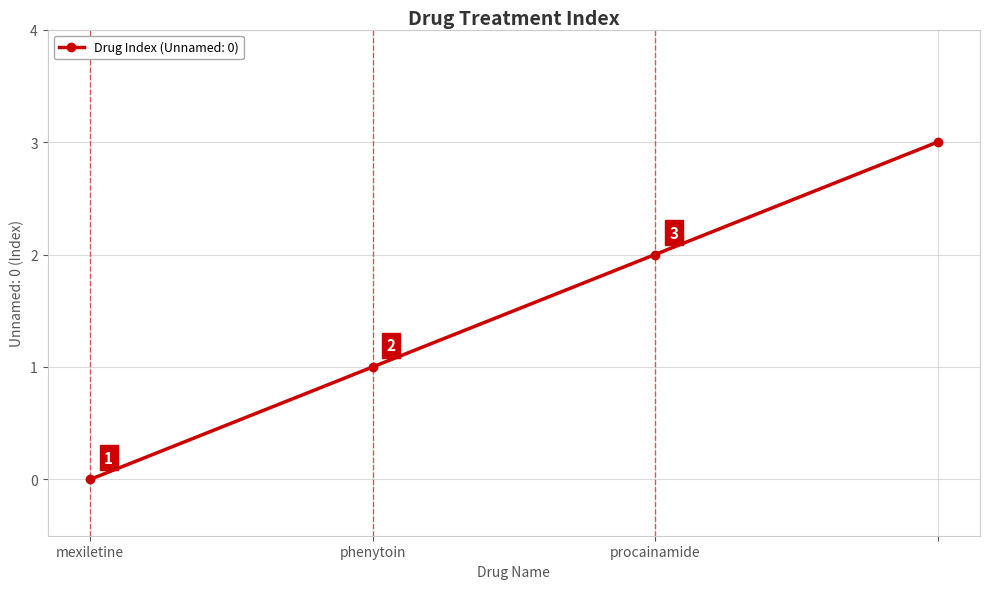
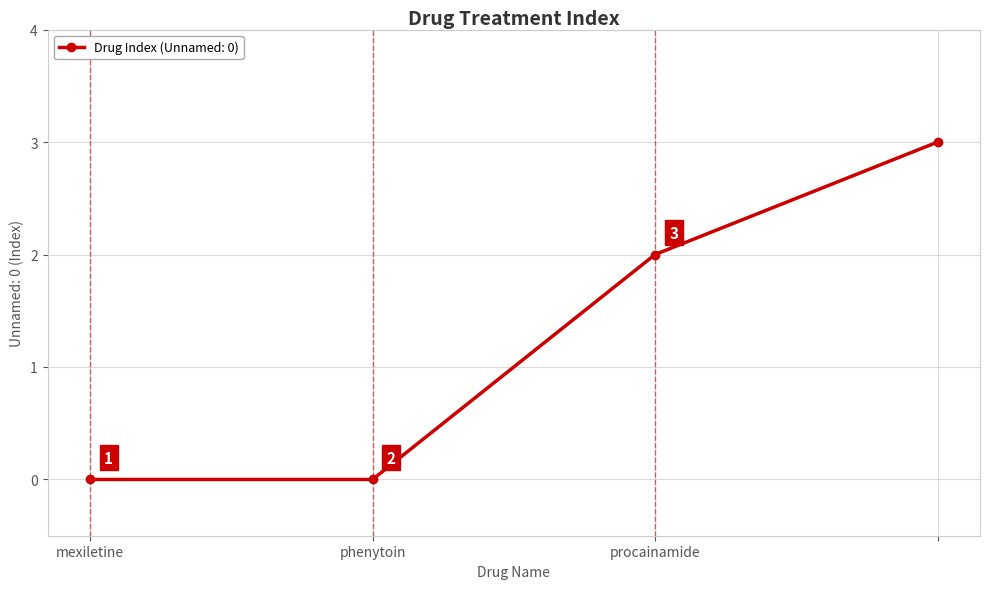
  {
-   "phenytoin": 1
+   "phenytoin": 0
  }
